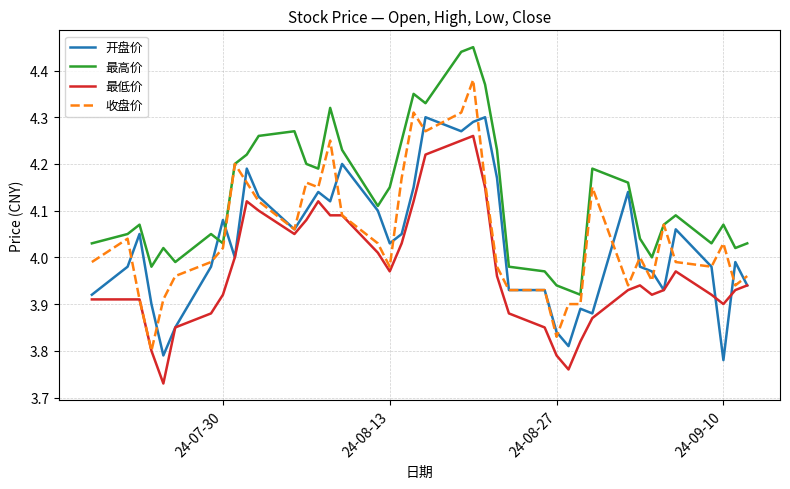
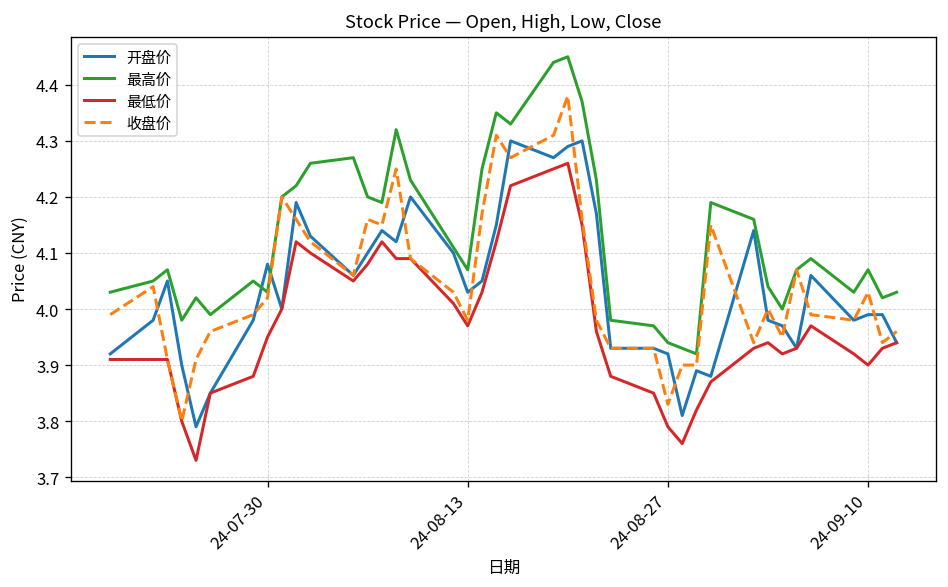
  {
    "开盘价": {
      "24-07-30": 4.08,
      "24-08-13": 4.03,
-     "24-08-27": 3.84,
-     "24-09-10": 3.78
+     "24-08-27": 3.92,
+     "24-09-10": 3.99
    },
    "最高价": {
      "24-07-30": 4.03,
-     "24-08-13": 4.15,
+     "24-08-13": 4.07,
      "24-08-27": 3.94,
      "24-09-10": 4.07
    },
    "最低价": {
-     "24-07-30": 3.92,
+     "24-07-30": 3.95,
      "24-08-13": 3.97,
      "24-08-27": 3.79,
      "24-09-10": 3.90
    },
    "收盘价": {
      "24-07-30": 4.02,
      "24-08-13": 3.98,
      "24-08-27": 3.83,
      "24-09-10": 4.03
    }
  }
